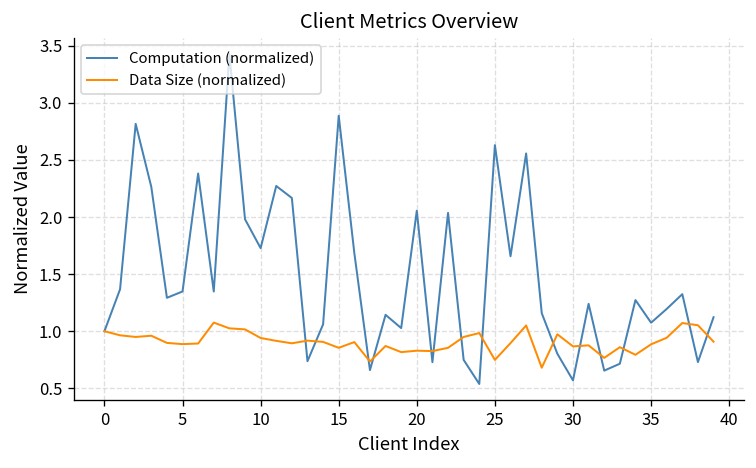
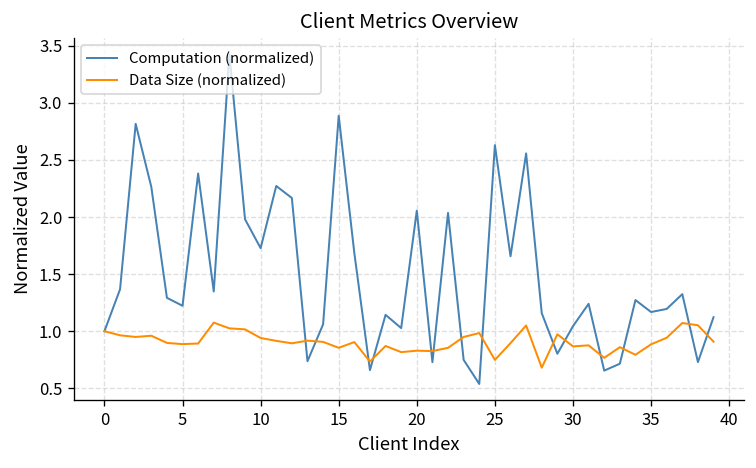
  {
    "Computation (normalized)": {
-     "5": 1.3,
+     "5": 1.2,
      "10": 1.7,
      "15": 2.9,
      "20": 2.1,
      "25": 2.6,
-     "30": 0.6,
-     "35": 1.1
+     "30": 1.0,
+     "35": 1.2
    },
    "Data Size (normalized)": {
      "5": 0.9,
      "10": 0.9,
      "15": 0.9,
      "20": 0.8,
      "25": 0.7,
      "30": 0.9,
      "35": 0.9
    }
  }
